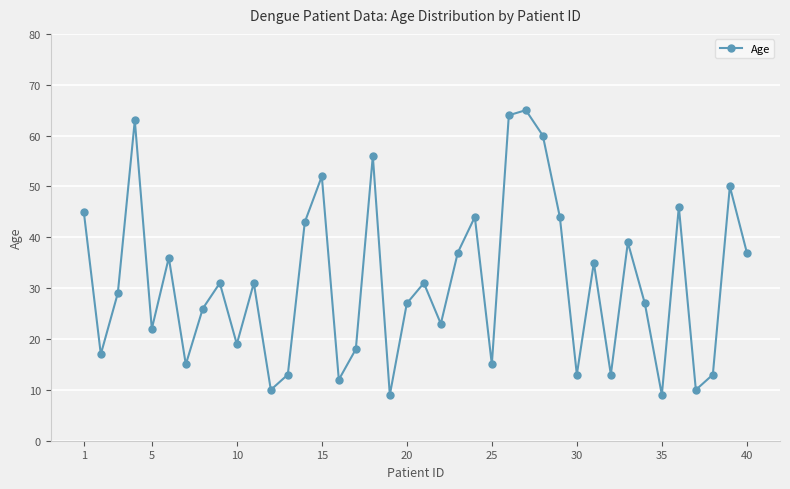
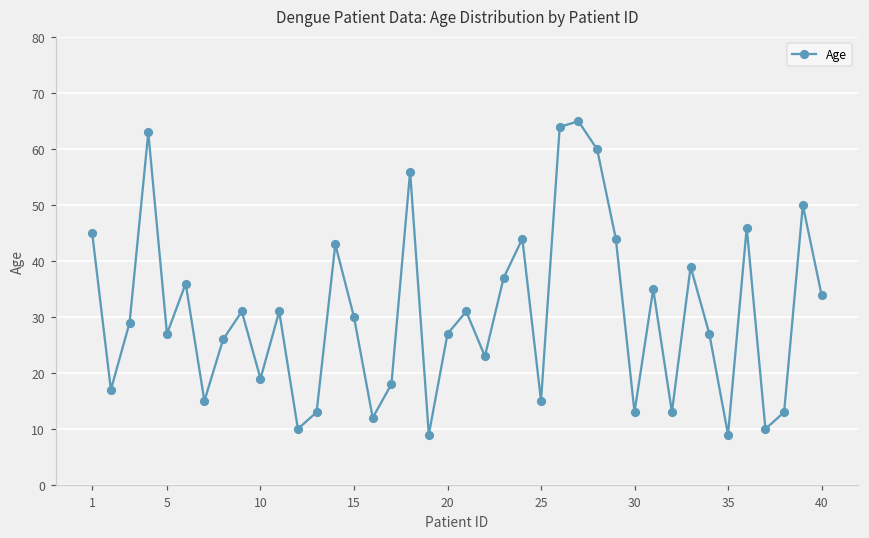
  {
    "1": 45,
-   "5": 22,
+   "5": 27,
    "10": 19,
-   "15": 52,
+   "15": 30,
    "20": 27,
    "25": 15,
    "30": 13,
    "35": 9,
-   "40": 37
+   "40": 34
  }
